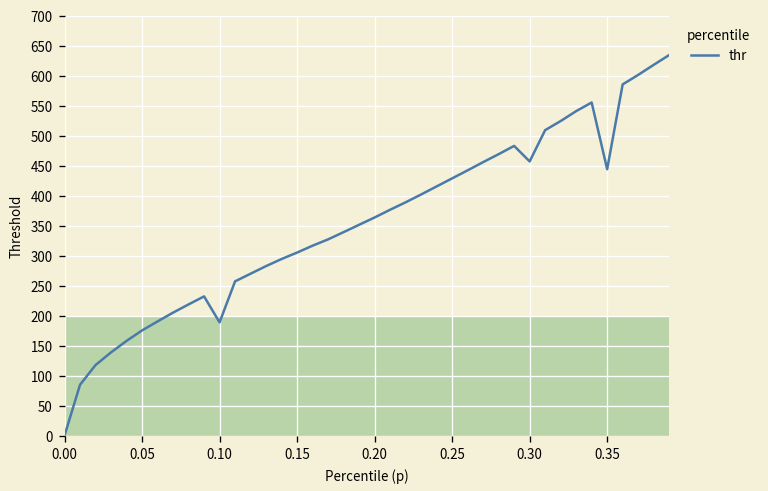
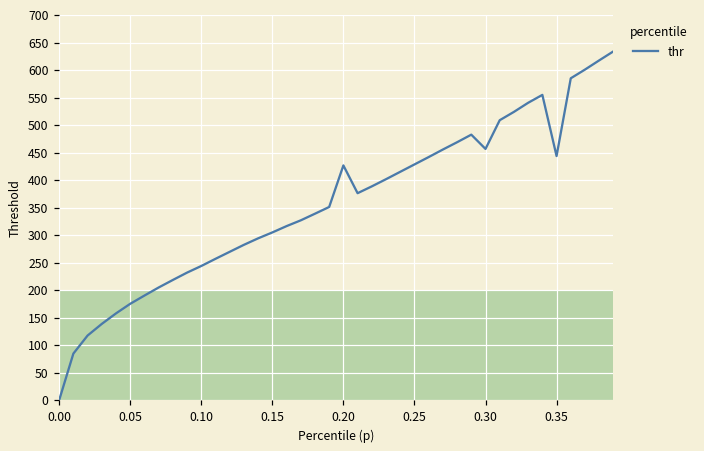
  {
    "0.00": 0,
    "0.05": 180,
-   "0.10": 190,
+   "0.10": 240,
    "0.15": 310,
-   "0.20": 360,
+   "0.20": 430,
    "0.25": 430,
    "0.30": 460,
    "0.35": 440
  }
